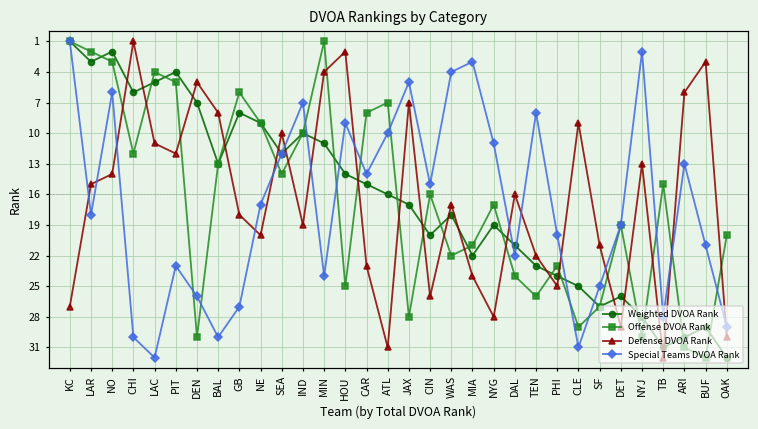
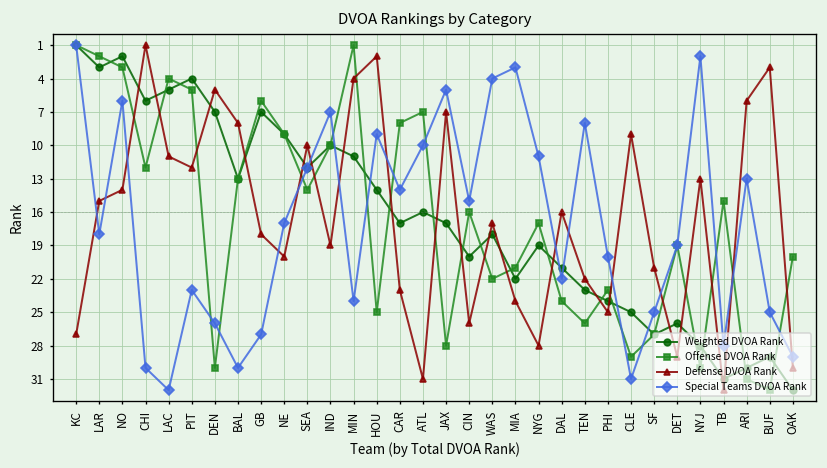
  {
    "Weighted DVOA Rank": {
      "LAR": 3,
      "NO": 2,
      "CHI": 6,
      "LAC": 5,
      "PIT": 4,
      "DEN": 7,
-     "GB": 8,
+     "GB": 7,
      "MIN": 11,
      "HOU": 14,
-     "CAR": 15,
+     "CAR": 17,
      "ATL": 16,
      "JAX": 17,
      "CIN": 20,
      "WAS": 18,
      "MIA": 22,
      "NYG": 19,
      "DAL": 21,
      "TEN": 23,
      "PHI": 24,
      "CLE": 25,
      "DET": 26
    },
    "Offense DVOA Rank": {
      "LAR": 2,
      "NO": 3,
      "CHI": 12,
      "LAC": 4,
      "PIT": 5,
      "DEN": 30,
      "GB": 6,
      "SEA": 14,
      "MIN": 1,
      "HOU": 25,
      "CAR": 8,
      "ATL": 7,
      "JAX": 28,
      "CIN": 16,
      "WAS": 22,
      "MIA": 21,
      "NYG": 17,
      "DAL": 24,
      "TEN": 26,
      "PHI": 23,
      "CLE": 29,
      "TB": 15,
      "OAK": 20
    },
    "Defense DVOA Rank": {
      "KC": 27,
      "LAR": 15,
      "NO": 14,
      "CHI": 1,
      "LAC": 11,
      "PIT": 12,
      "DEN": 5,
      "BAL": 8,
      "GB": 18,
      "NE": 20,
      "SEA": 10,
      "IND": 19,
      "MIN": 4,
      "HOU": 2,
      "CAR": 23,
      "ATL": 31,
      "JAX": 7,
      "CIN": 26,
      "WAS": 17,
      "MIA": 24,
      "NYG": 28,
      "DAL": 16,
      "TEN": 22,
      "PHI": 25,
      "CLE": 9,
      "SF": 21,
      "NYJ": 13,
      "ARI": 6,
      "BUF": 3
    },
    "Special Teams DVOA Rank": {
      "LAR": 18,
      "NO": 6,
      "CHI": 30,
      "LAC": 32,
      "PIT": 23,
      "DEN": 26,
      "BAL": 30,
      "GB": 27,
      "NE": 17,
      "IND": 7,
      "MIN": 24,
      "HOU": 9,
      "CAR": 14,
      "ATL": 10,
      "JAX": 5,
      "CIN": 15,
      "WAS": 4,
      "MIA": 3,
      "NYG": 11,
      "DAL": 22,
      "TEN": 8,
      "PHI": 20,
      "CLE": 31,
      "SF": 25,
      "NYJ": 2,
      "ARI": 13,
-     "BUF": 21
+     "BUF": 25
    }
  }
